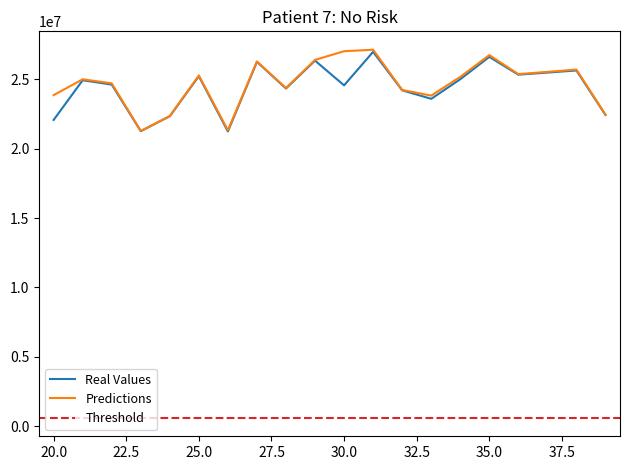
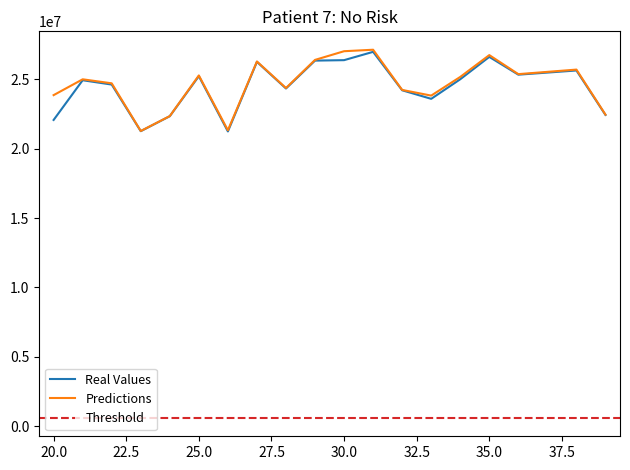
  {
    "Real Values": {
      "20.0": 22100000,
-     "30.0": 24600000
+     "30.0": 26400000
    },
    "Predictions": {
      "20.0": 23900000,
      "30.0": 27000000
    }
  }
